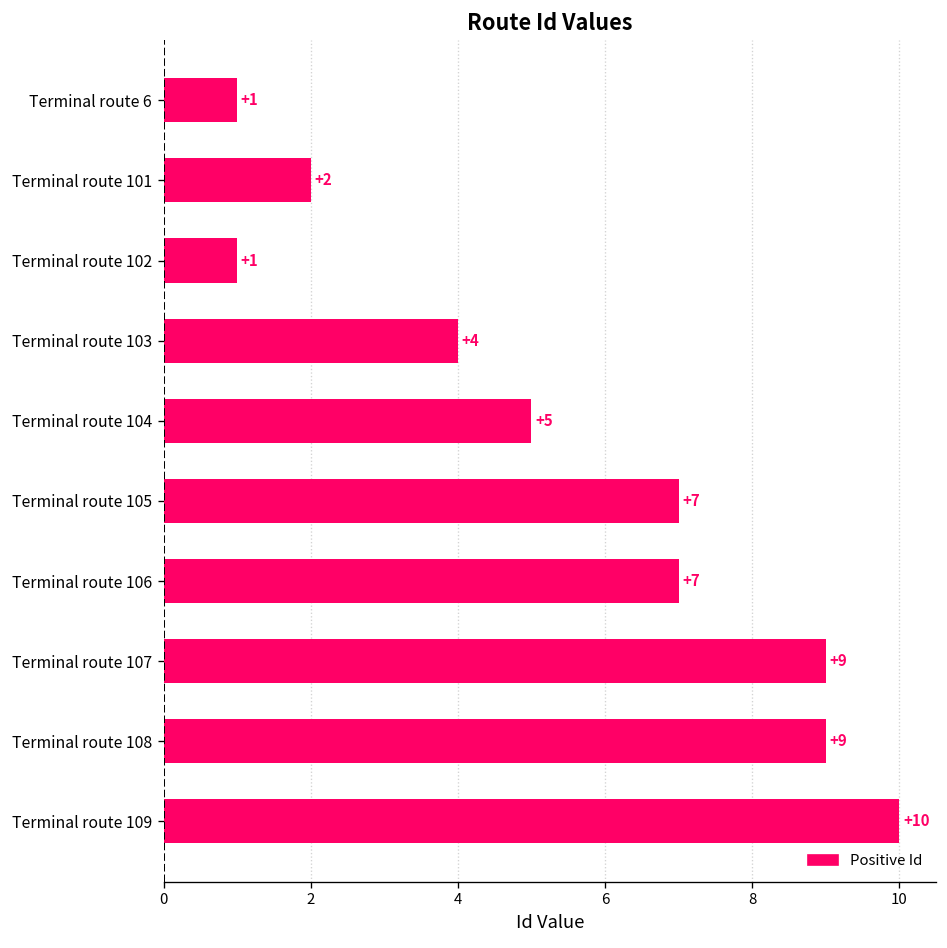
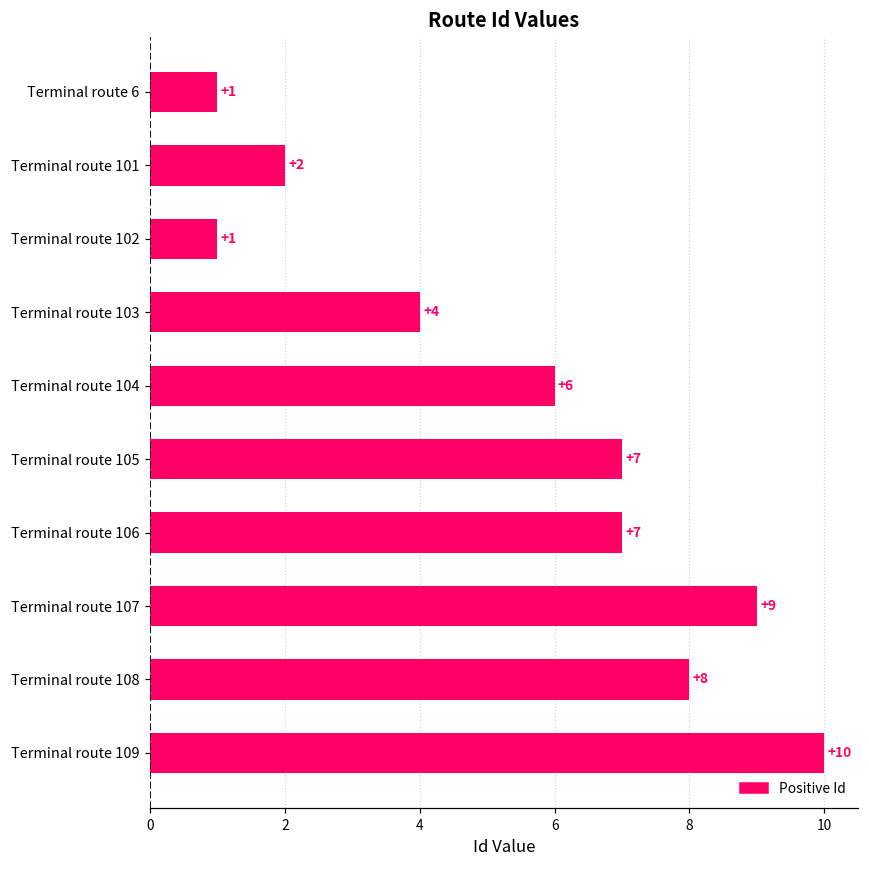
  {
    "Terminal route 6": "+1",
    "Terminal route 101": "+2",
    "Terminal route 102": "+1",
    "Terminal route 103": "+4",
-   "Terminal route 104": "+5",
+   "Terminal route 104": "+6",
    "Terminal route 105": "+7",
    "Terminal route 106": "+7",
    "Terminal route 107": "+9",
-   "Terminal route 108": "+9",
+   "Terminal route 108": "+8",
    "Terminal route 109": "+10"
  }
